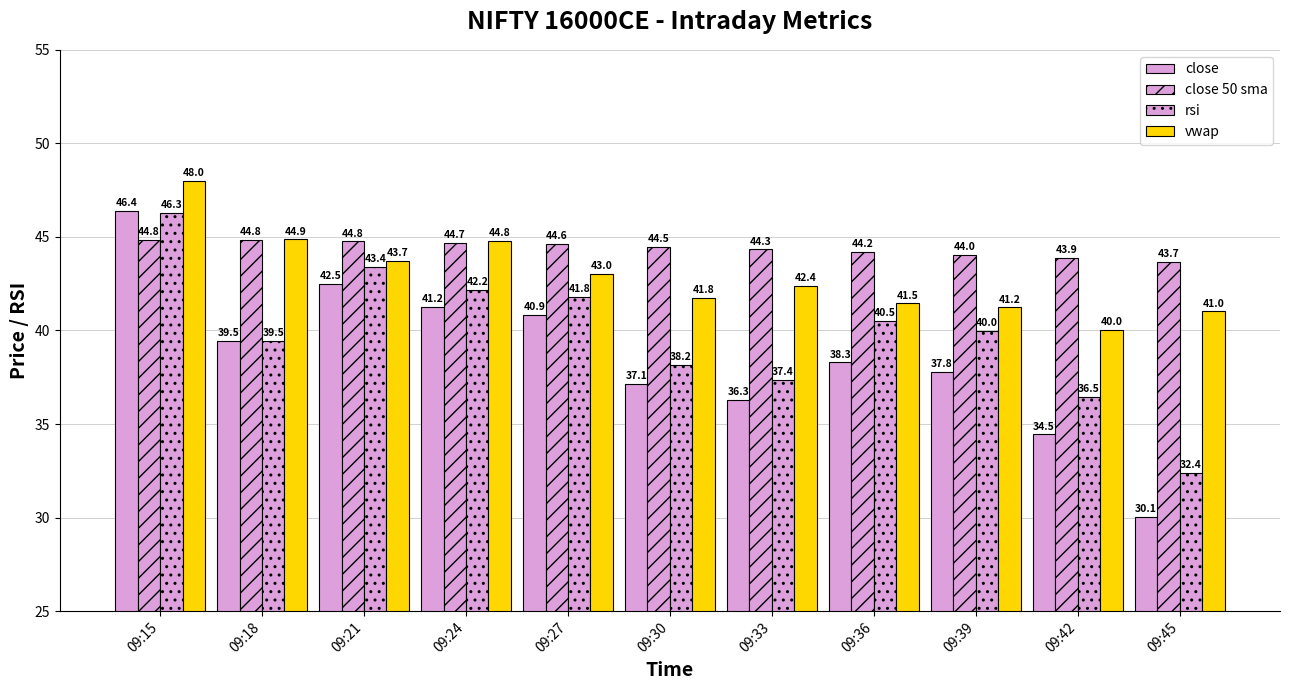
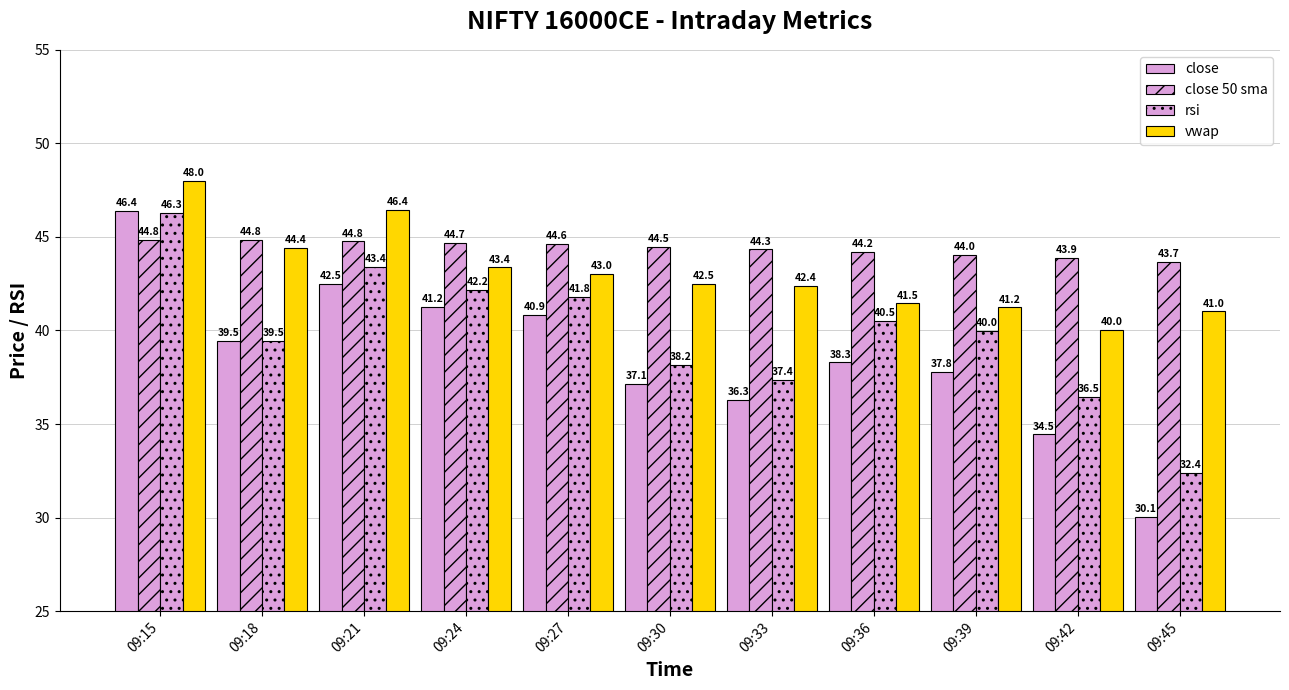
  {
    "vwap": {
      "09:15": 48.0,
-     "09:18": 44.9,
-     "09:21": 43.7,
-     "09:24": 44.8,
+     "09:18": 44.4,
+     "09:21": 46.4,
+     "09:24": 43.4,
      "09:27": 43.0,
-     "09:30": 41.8,
+     "09:30": 42.5,
      "09:33": 42.4,
      "09:36": 41.5,
      "09:39": 41.2,
      "09:42": 40.0,
      "09:45": 41.0
    }
  }
